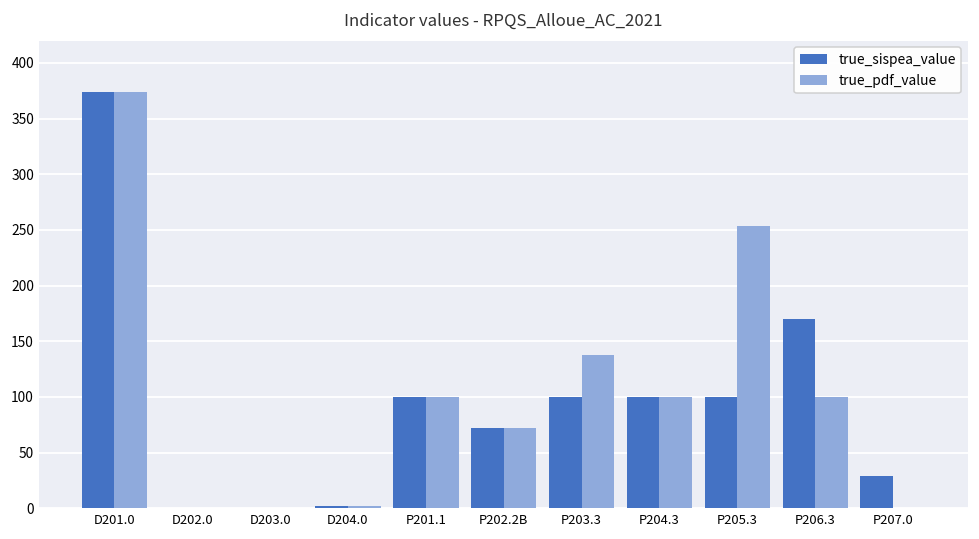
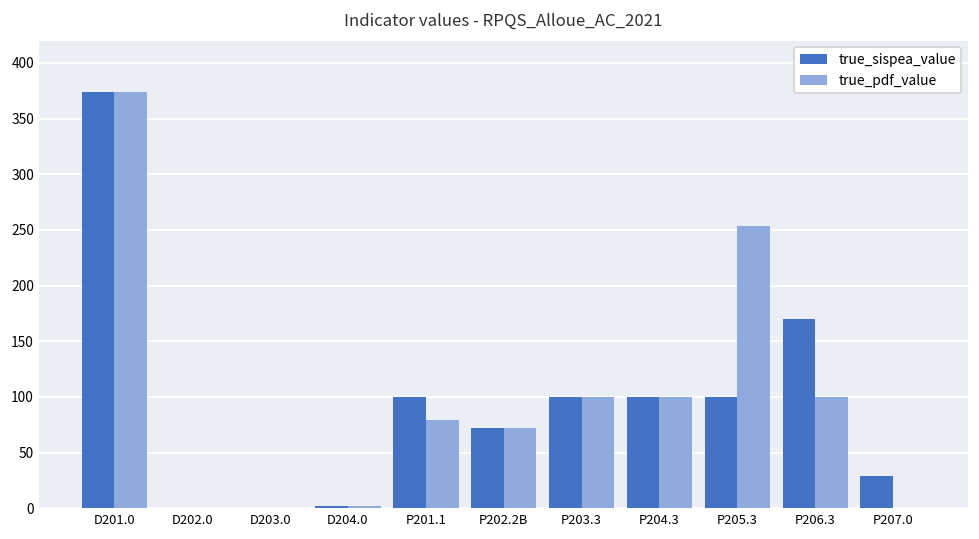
  {
    "true_sispea_value": {
      "D201.0": 374,
      "D202.0": 0,
      "D203.0": 0,
      "P201.1": 100,
      "P202.2B": 72,
      "P203.3": 100,
      "P204.3": 100,
      "P205.3": 100,
      "P206.3": 170,
      "P207.0": 29
    },
    "true_pdf_value": {
      "D201.0": 374,
      "D202.0": 0,
      "D203.0": 0,
-     "P201.1": 100,
+     "P201.1": 79,
      "P202.2B": 72,
-     "P203.3": 138,
+     "P203.3": 100,
      "P204.3": 100,
      "P205.3": 254,
      "P206.3": 100,
      "P207.0": 0
    }
  }
